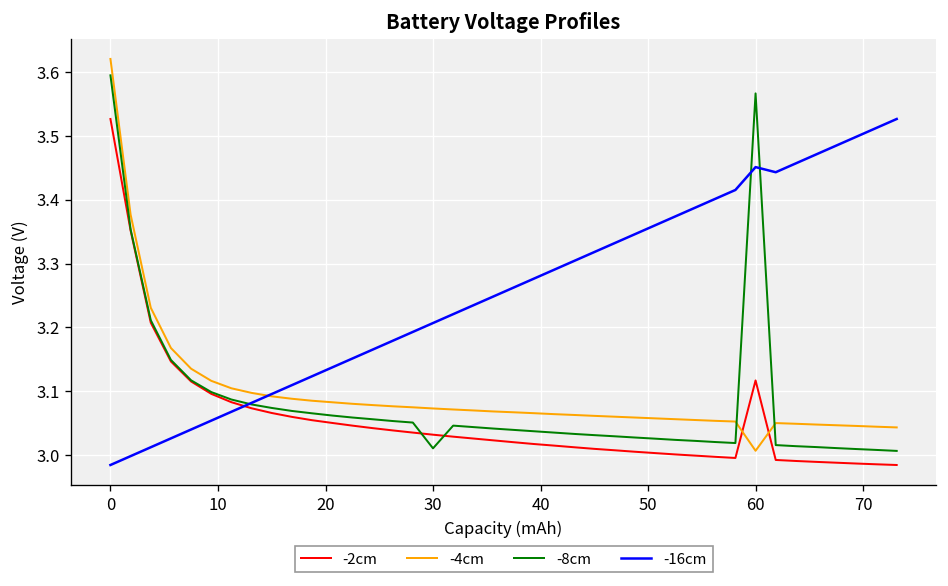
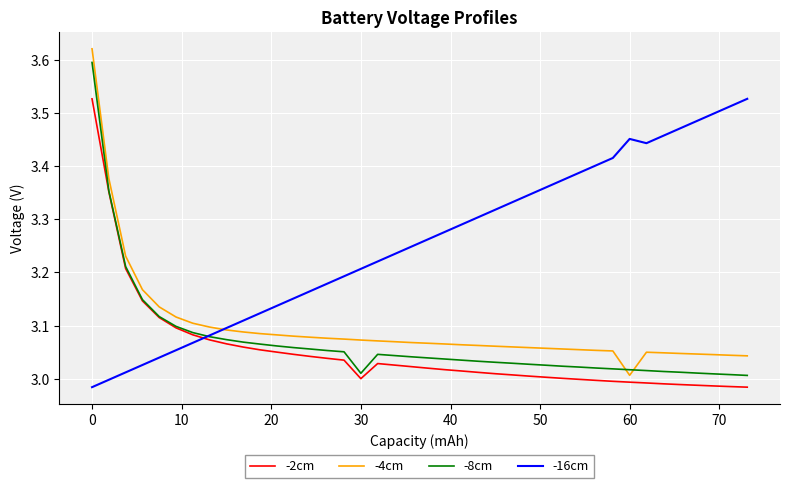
  {
    "-2cm": {
      "0": 3.53,
-     "30": 3.03,
-     "60": 3.12
+     "30": 3.00,
+     "60": 2.99
    },
    "-4cm": {
      "0": 3.62,
      "30": 3.07,
      "60": 3.01
    },
    "-8cm": {
      "0": 3.59,
      "30": 3.01,
-     "60": 3.57
+     "60": 3.02
    },
    "-16cm": {
      "0": 2.98,
      "30": 3.21,
      "60": 3.45
    }
  }
